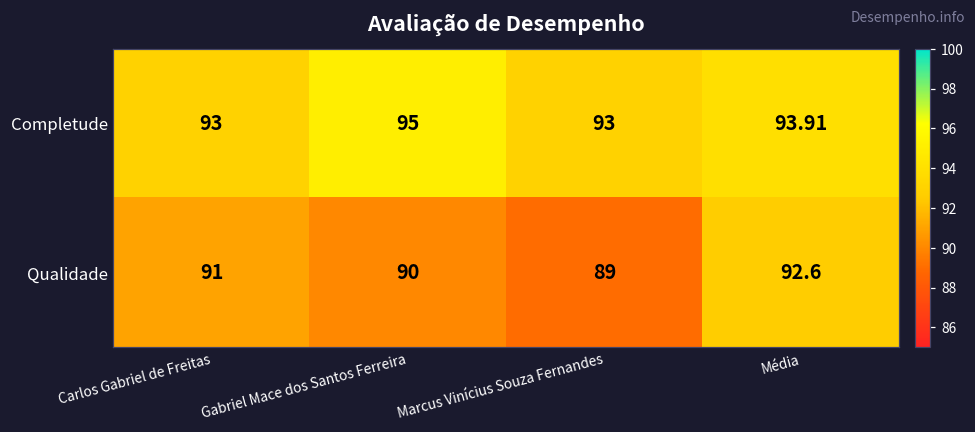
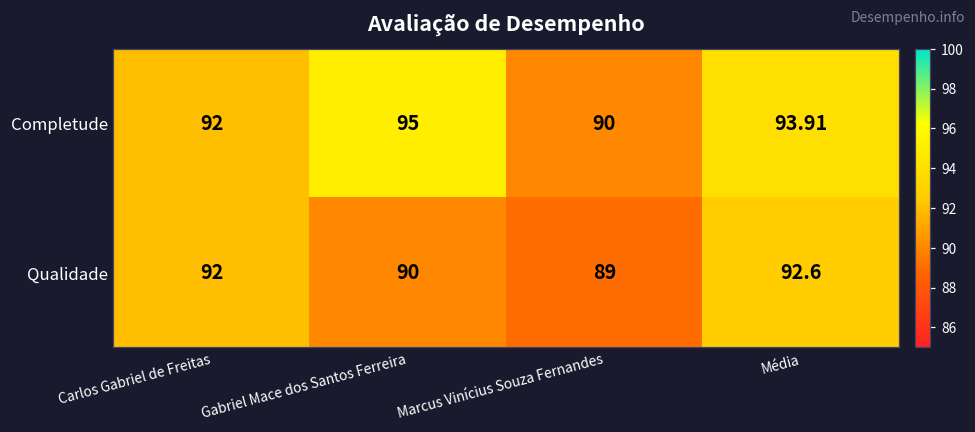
  {
    "Completude": {
-     "Carlos Gabriel de Freitas": 93,
+     "Carlos Gabriel de Freitas": 92,
      "Gabriel Mace dos Santos Ferreira": 95,
-     "Marcus Vinícius Souza Fernandes": 93,
+     "Marcus Vinícius Souza Fernandes": 90,
      "Média": 93.91
    },
    "Qualidade": {
-     "Carlos Gabriel de Freitas": 91,
+     "Carlos Gabriel de Freitas": 92,
      "Gabriel Mace dos Santos Ferreira": 90,
      "Marcus Vinícius Souza Fernandes": 89,
      "Média": 92.6
    }
  }
